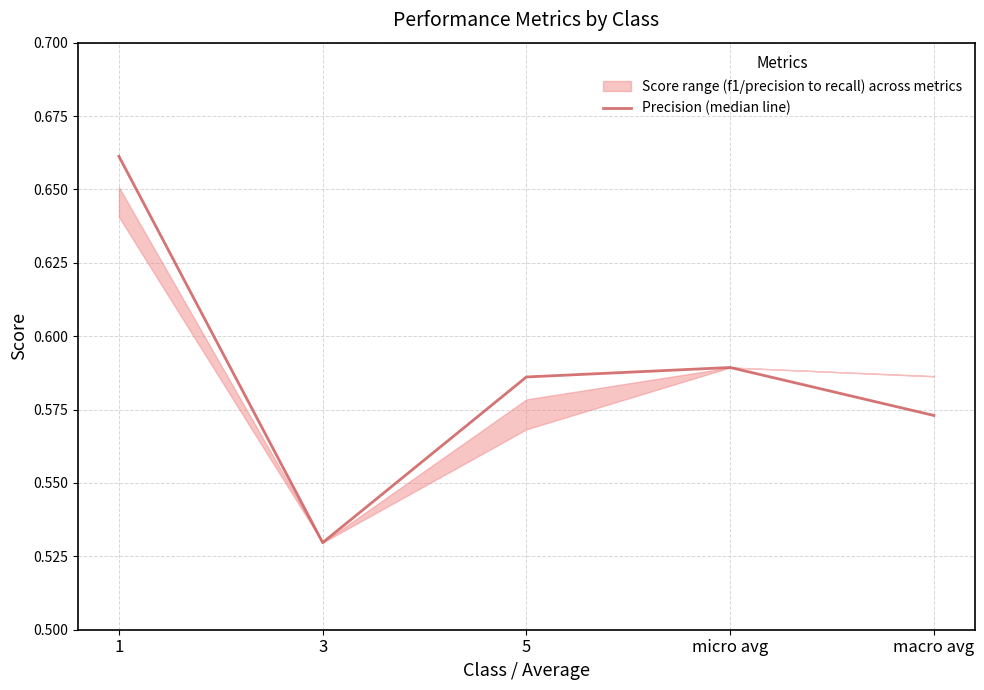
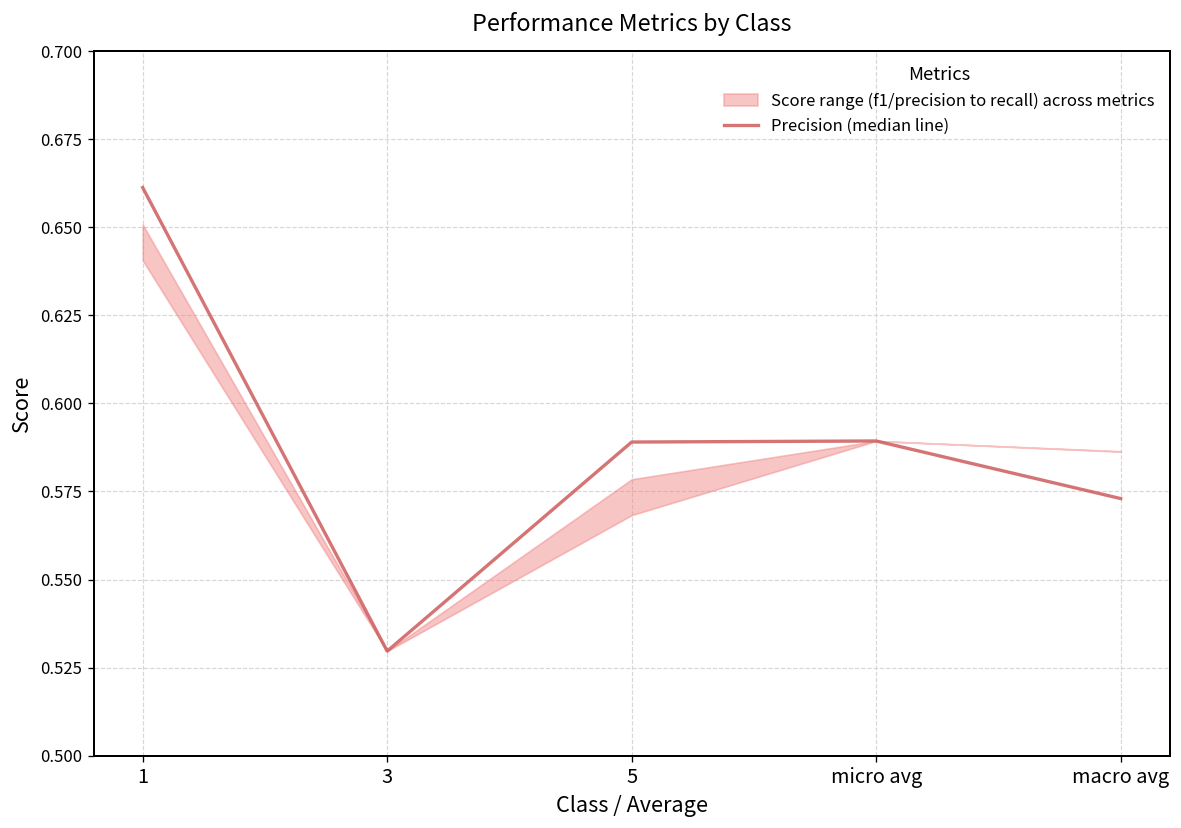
  {
    "Precision (median line)": {
      "1": 0.661,
-     "5": 0.586,
+     "5": 0.589,
      "macro avg": 0.573
    }
  }
